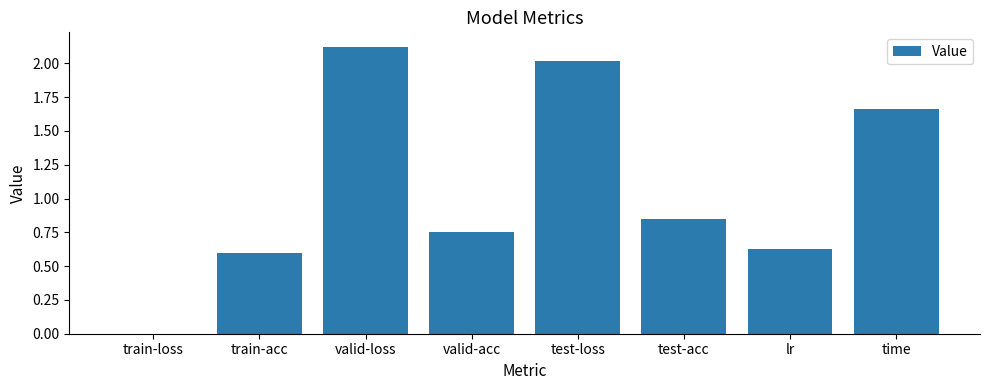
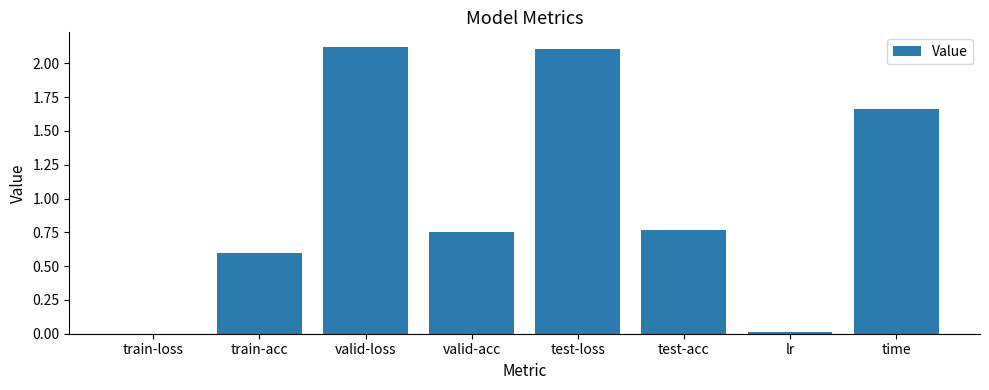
  {
    "train-acc": 0.60,
    "valid-loss": 2.12,
    "valid-acc": 0.76,
-   "test-loss": 2.02,
-   "test-acc": 0.85,
-   "lr": 0.63,
+   "test-loss": 2.10,
+   "test-acc": 0.77,
+   "lr": 0.01,
    "time": 1.66
  }
